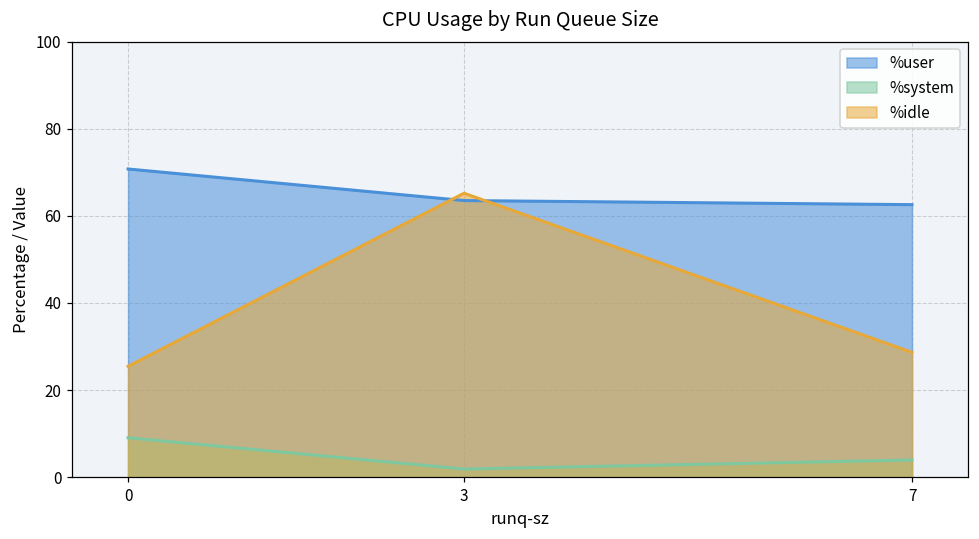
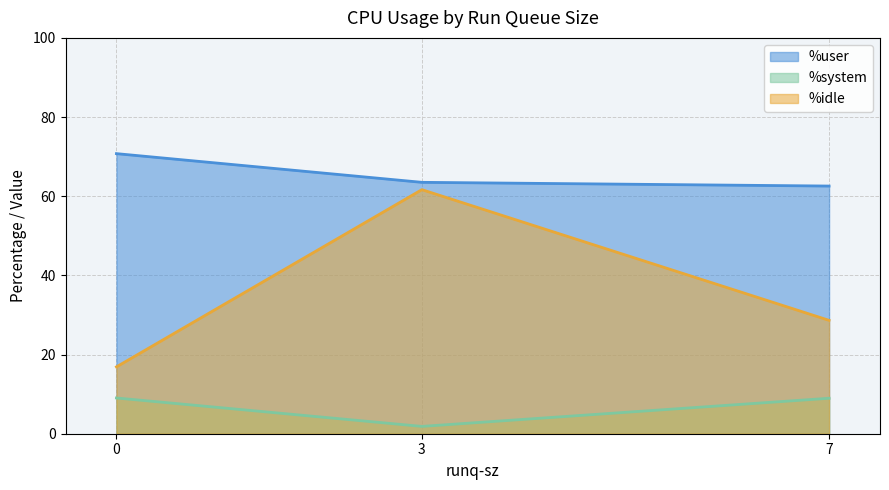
  {
    "%user": {
      "0": 71,
      "3": 64,
      "7": 63
    },
    "%system": {
      "0": 9,
      "3": 2,
-     "7": 4
+     "7": 9
    },
    "%idle": {
-     "0": 25,
-     "3": 65,
+     "0": 17,
+     "3": 62,
      "7": 29
    }
  }
